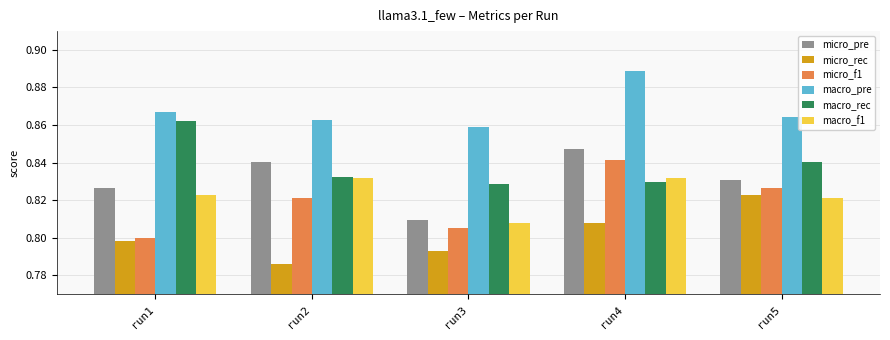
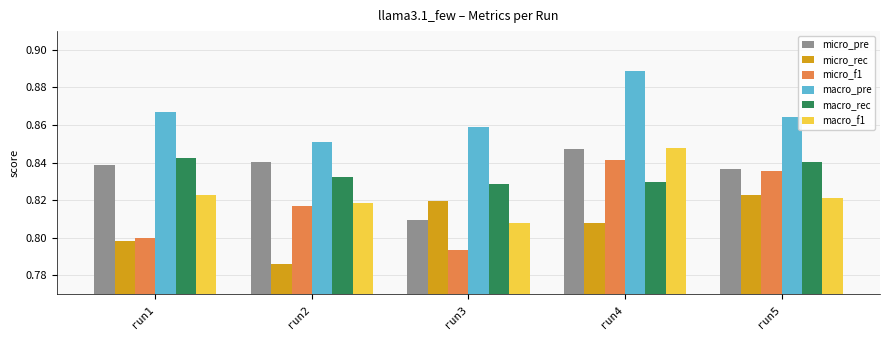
  {
    "micro_pre": {
-     "run1": 0.827,
+     "run1": 0.839,
      "run2": 0.840,
      "run3": 0.809,
      "run4": 0.847,
-     "run5": 0.831
+     "run5": 0.837
    },
    "micro_rec": {
      "run1": 0.798,
      "run2": 0.786,
-     "run3": 0.793,
+     "run3": 0.820,
      "run4": 0.808,
      "run5": 0.823
    },
    "micro_f1": {
      "run1": 0.800,
-     "run2": 0.821,
-     "run3": 0.805,
+     "run2": 0.817,
+     "run3": 0.794,
      "run4": 0.841,
-     "run5": 0.827
+     "run5": 0.835
    },
    "macro_pre": {
      "run1": 0.867,
-     "run2": 0.863,
+     "run2": 0.851,
      "run3": 0.859,
      "run4": 0.889,
      "run5": 0.864
    },
    "macro_rec": {
-     "run1": 0.862,
+     "run1": 0.842,
      "run2": 0.832,
      "run3": 0.829,
      "run4": 0.830,
      "run5": 0.840
    },
    "macro_f1": {
      "run1": 0.823,
-     "run2": 0.832,
+     "run2": 0.819,
      "run3": 0.808,
-     "run4": 0.832,
+     "run4": 0.848,
      "run5": 0.821
    }
  }
